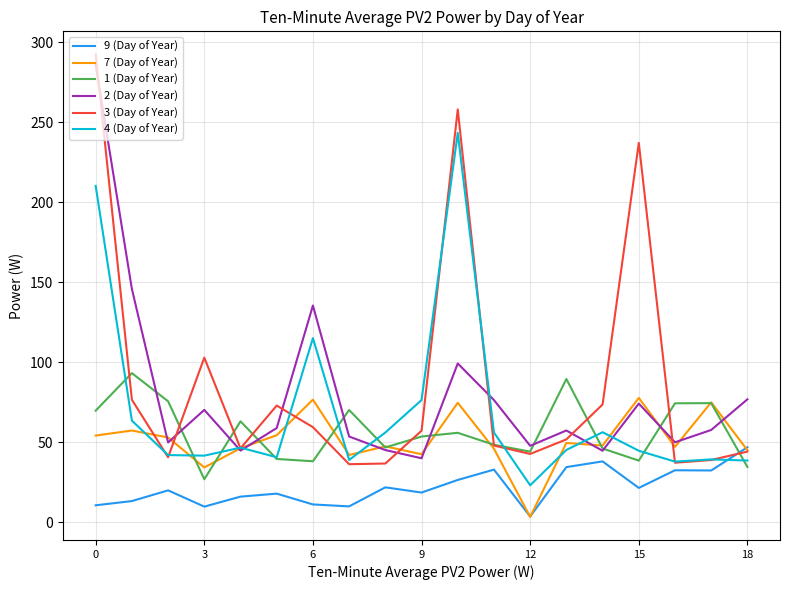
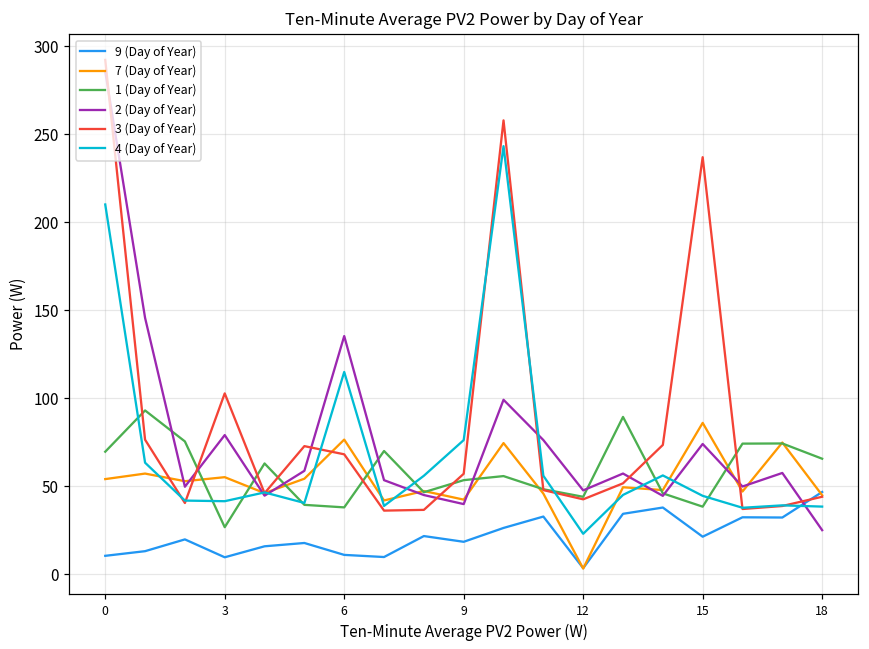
  {
    "7 (Day of Year)": {
      "0": 54,
-     "3": 34,
+     "3": 55,
      "6": 77,
      "9": 42,
-     "15": 78
+     "15": 86
    },
    "1 (Day of Year)": {
      "0": 70,
      "3": 27,
      "6": 38,
      "9": 53,
      "15": 38,
-     "18": 34
+     "18": 66
    },
    "2 (Day of Year)": {
-     "3": 70,
+     "3": 79,
      "6": 135,
      "9": 40,
      "12": 48,
      "15": 74,
-     "18": 77
+     "18": 25
    },
    "3 (Day of Year)": {
      "3": 103,
-     "6": 59,
+     "6": 68,
      "9": 57,
      "15": 237
    }
  }
